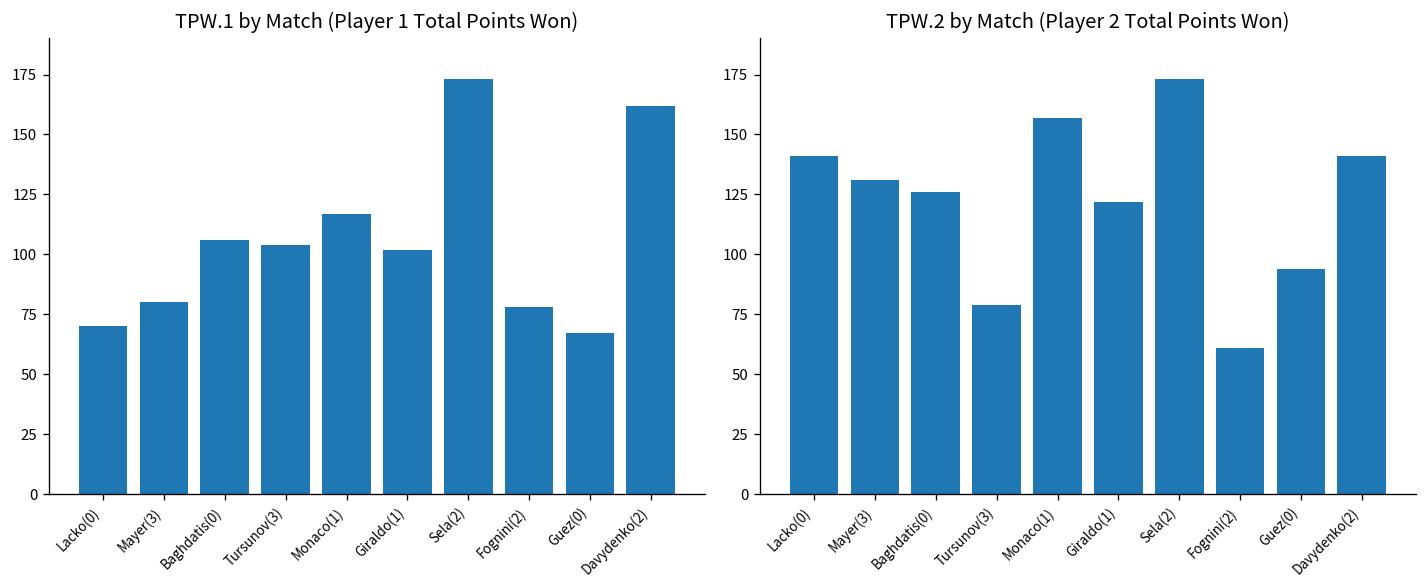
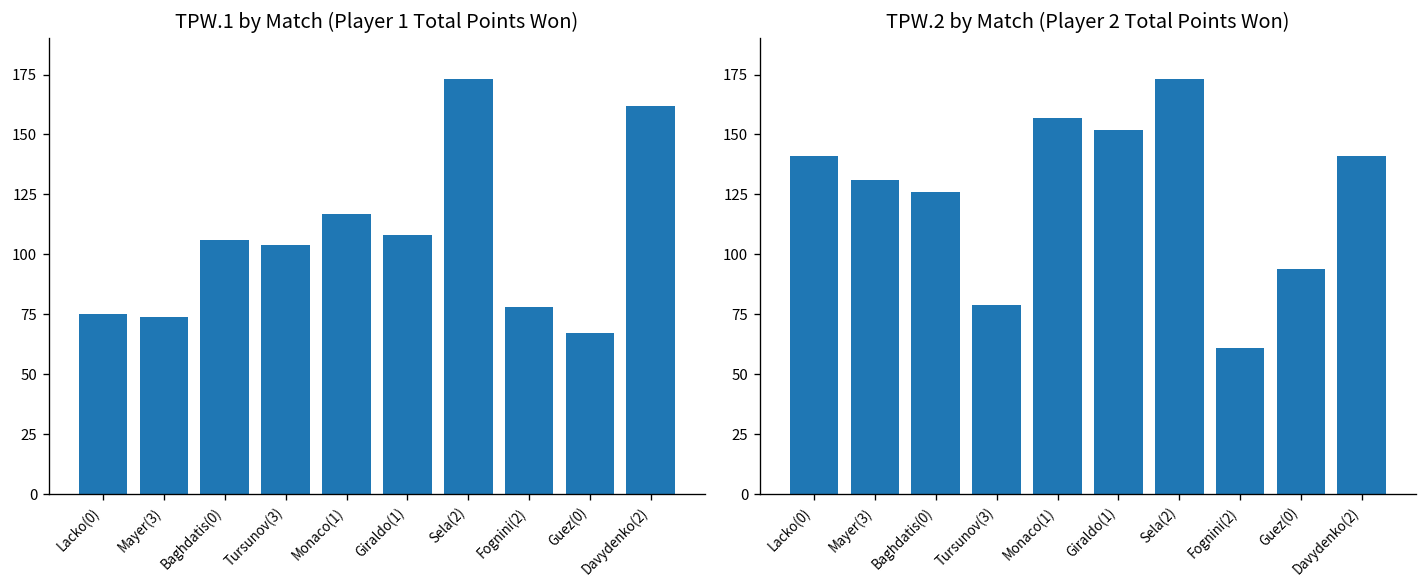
  {
    "TPW.1 by Match (Player 1 Total Points Won)": {
-     "Lacko(0)": 70,
-     "Mayer(3)": 80,
+     "Lacko(0)": 75,
+     "Mayer(3)": 74,
      "Baghdatis(0)": 106,
      "Tursunov(3)": 104,
      "Monaco(1)": 117,
-     "Giraldo(1)": 102,
+     "Giraldo(1)": 108,
      "Sela(2)": 173,
      "Fognini(2)": 78,
      "Guez(0)": 67,
      "Davydenko(2)": 162
    },
    "TPW.2 by Match (Player 2 Total Points Won)": {
      "Lacko(0)": 141,
      "Mayer(3)": 131,
      "Baghdatis(0)": 126,
      "Tursunov(3)": 79,
      "Monaco(1)": 157,
-     "Giraldo(1)": 122,
+     "Giraldo(1)": 152,
      "Sela(2)": 173,
      "Fognini(2)": 61,
      "Guez(0)": 94,
      "Davydenko(2)": 141
    }
  }
